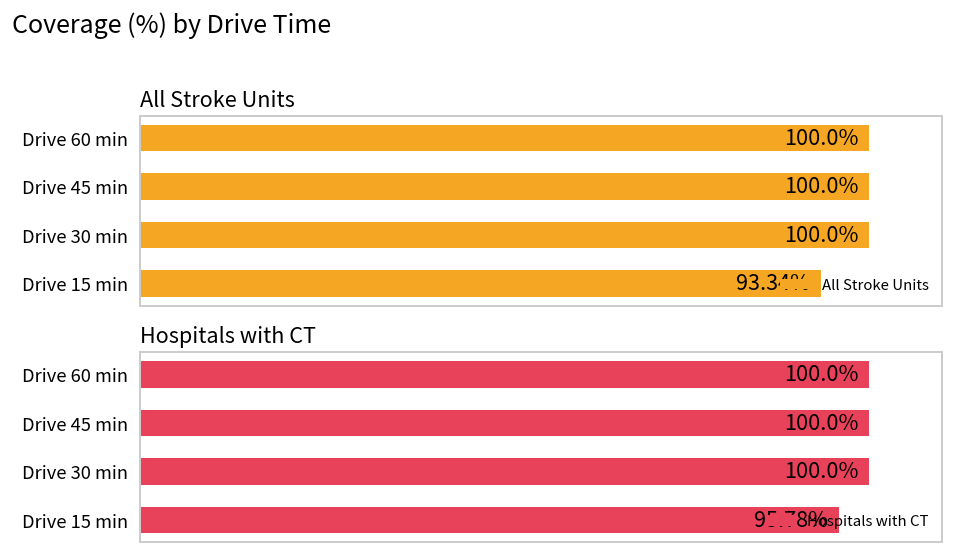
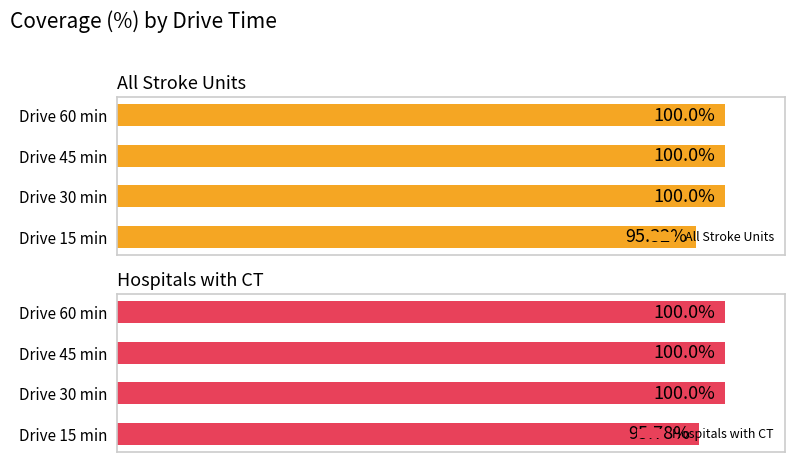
  {
    "All Stroke Units": {
      "Drive 60 min": "100.0%",
      "Drive 45 min": "100.0%",
      "Drive 30 min": "100.0%",
-     "Drive 15 min": "93.34%"
+     "Drive 15 min": "95.32%"
    },
    "Hospitals with CT": {
      "Drive 60 min": "100.0%",
      "Drive 45 min": "100.0%",
      "Drive 30 min": "100.0%",
      "Drive 15 min": "95.78%"
    }
  }
